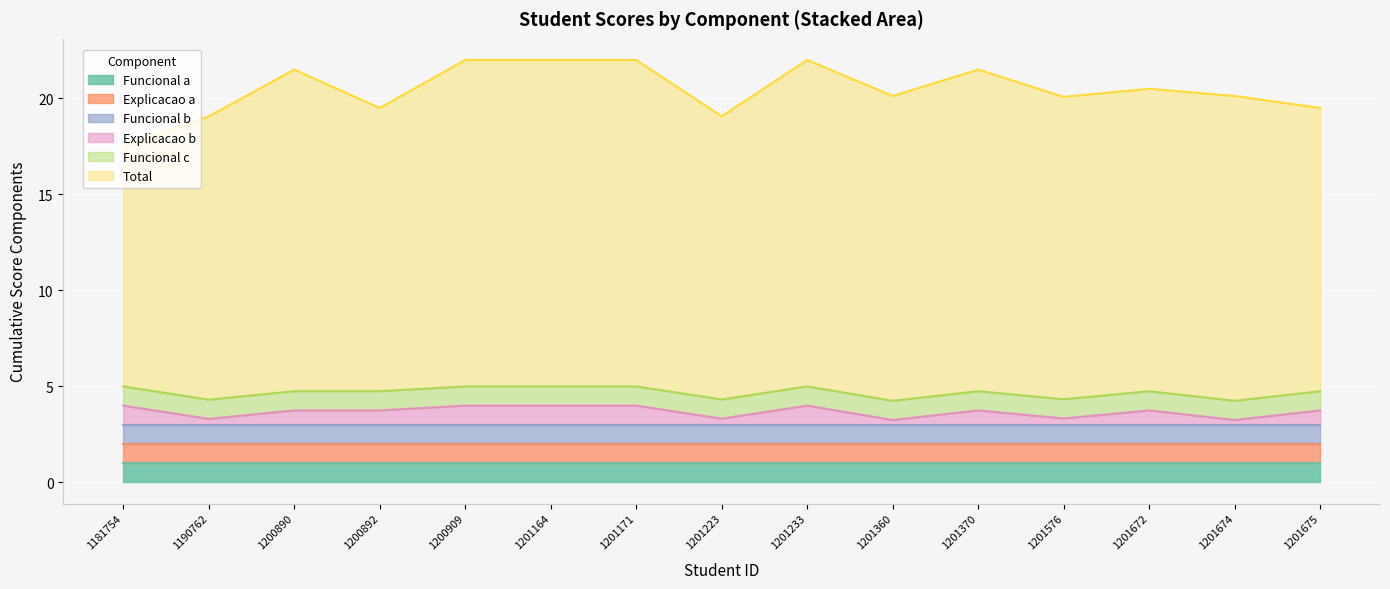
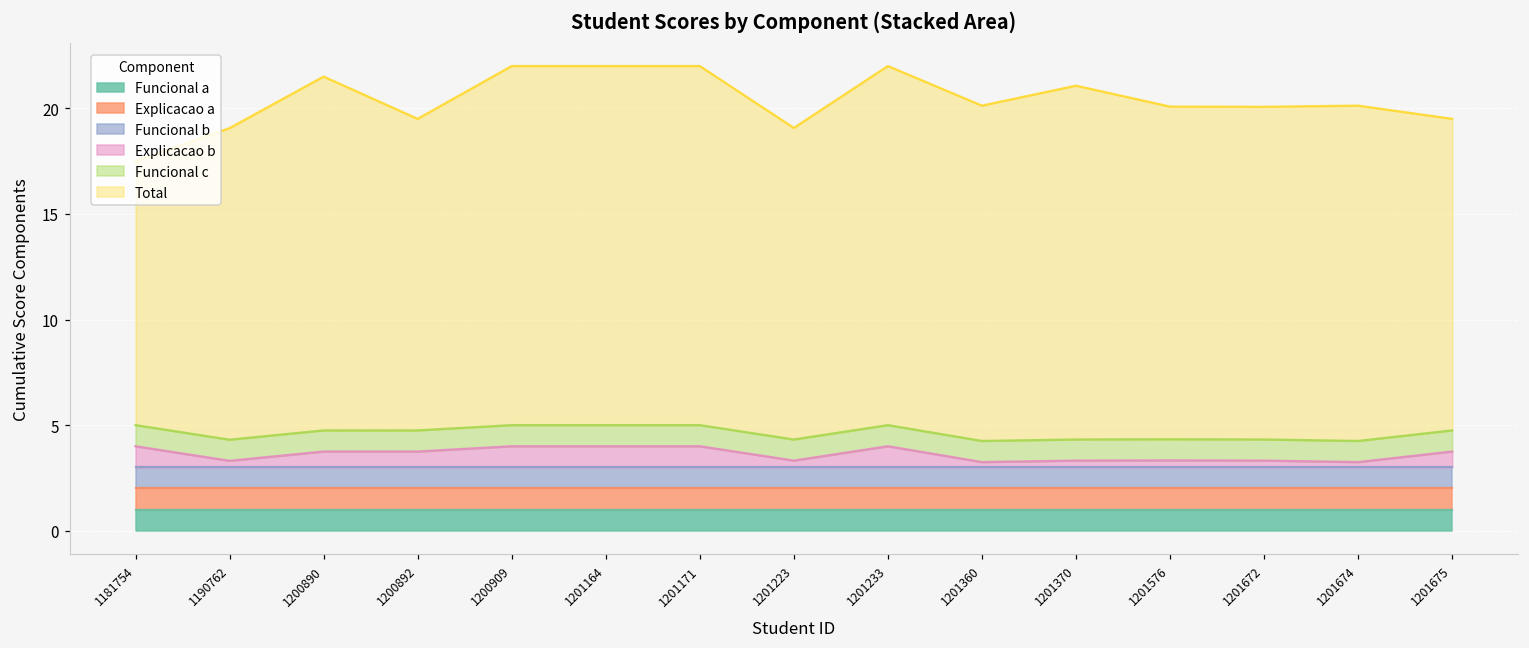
  {
    "Funcional a": {
      "1181754": 1.0,
      "1190762": 1.0,
      "1200890": 1.0,
      "1200892": 1.0,
      "1200909": 1.0,
      "1201164": 1.0,
      "1201171": 1.0,
      "1201223": 1.0,
      "1201233": 1.0,
      "1201360": 1.0,
      "1201370": 1.0,
      "1201576": 1.0,
      "1201672": 1.0,
      "1201674": 1.0,
      "1201675": 1.0
    },
    "Explicacao a": {
      "1181754": 2.0,
      "1190762": 2.0,
      "1200890": 2.0,
      "1200892": 2.0,
      "1200909": 2.0,
      "1201164": 2.0,
      "1201171": 2.0,
      "1201223": 2.0,
      "1201233": 2.0,
      "1201360": 2.0,
      "1201370": 2.0,
      "1201576": 2.0,
      "1201672": 2.0,
      "1201674": 2.0,
      "1201675": 2.0
    },
    "Funcional b": {
      "1181754": 3.0,
      "1190762": 3.0,
      "1200890": 3.0,
      "1200892": 3.0,
      "1200909": 3.0,
      "1201164": 3.0,
      "1201171": 3.0,
      "1201223": 3.0,
      "1201233": 3.0,
      "1201360": 3.0,
      "1201370": 3.0,
      "1201576": 3.0,
      "1201672": 3.0,
      "1201674": 3.0,
      "1201675": 3.0
    },
    "Explicacao b": {
      "1181754": 4.0,
      "1190762": 3.3,
      "1200890": 3.8,
      "1200892": 3.8,
      "1200909": 4.0,
      "1201164": 4.0,
      "1201171": 4.0,
      "1201223": 3.3,
      "1201233": 4.0,
      "1201360": 3.3,
-     "1201370": 3.8,
+     "1201370": 3.3,
      "1201576": 3.3,
-     "1201672": 3.8,
+     "1201672": 3.3,
      "1201674": 3.3,
      "1201675": 3.8
    }
  }
